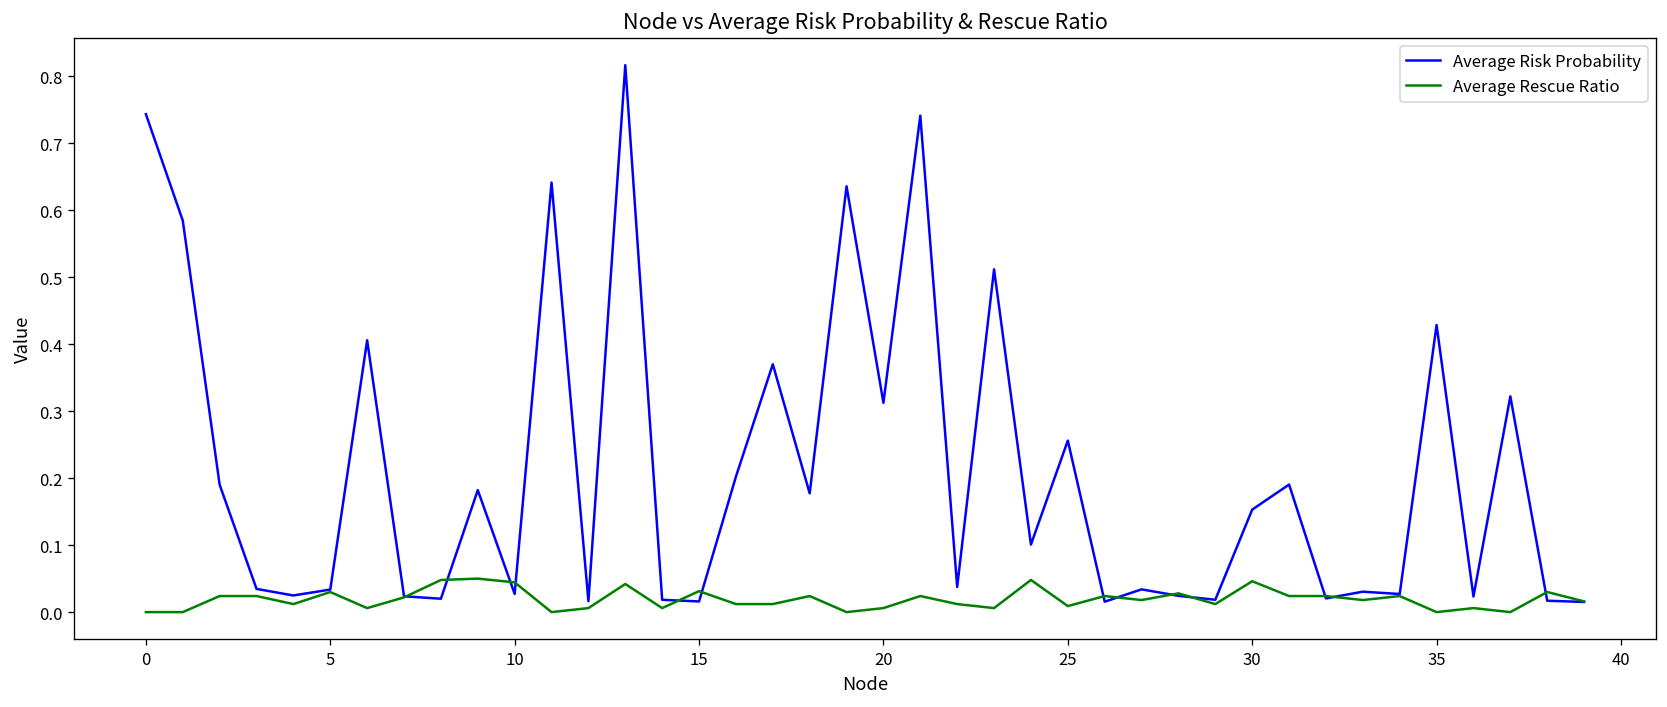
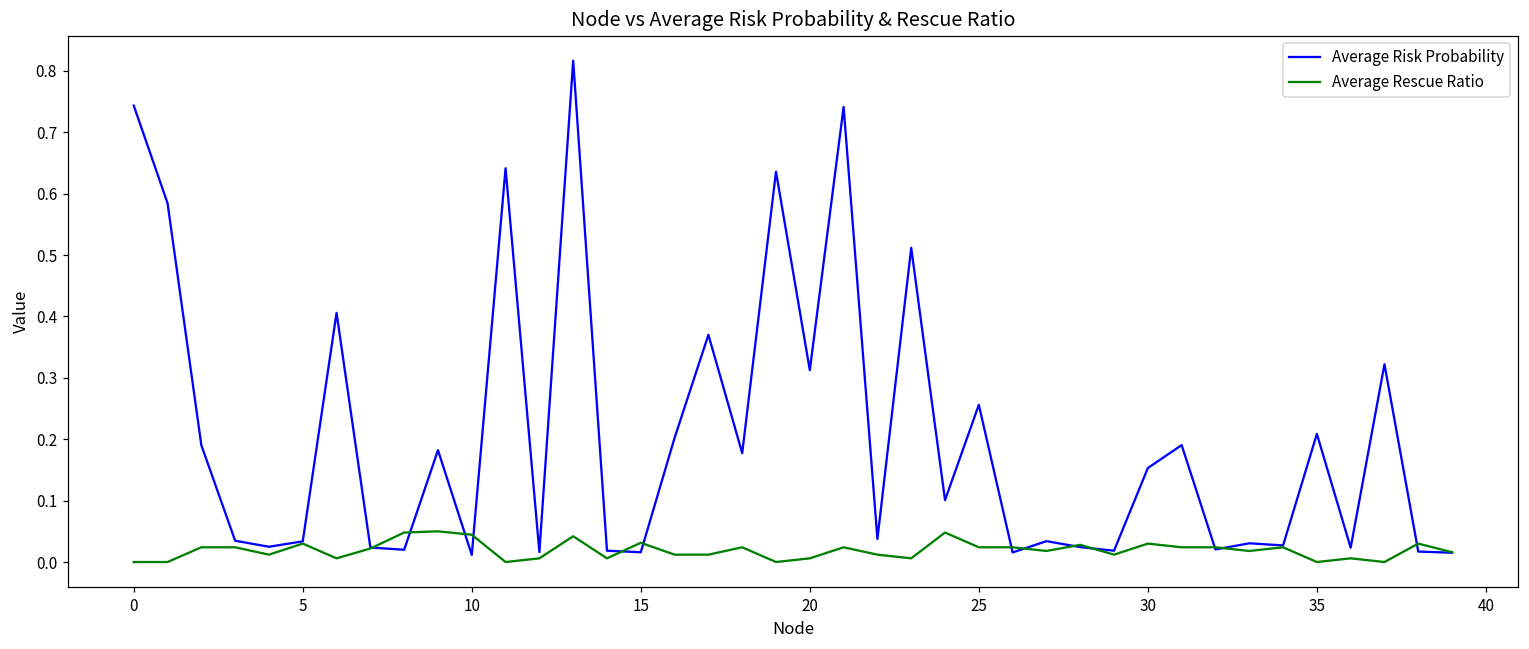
  {
    "Average Risk Probability": {
      "0": 0.74,
-     "10": 0.03,
+     "10": 0.01,
      "15": 0.02,
      "20": 0.31,
      "25": 0.26,
      "30": 0.15,
-     "35": 0.43
+     "35": 0.21
    },
    "Average Rescue Ratio": {
      "0": 0.00,
      "10": 0.04,
      "15": 0.03,
      "20": 0.01,
-     "25": 0.01,
-     "30": 0.05,
+     "25": 0.02,
+     "30": 0.03,
      "35": 0.00
    }
  }
